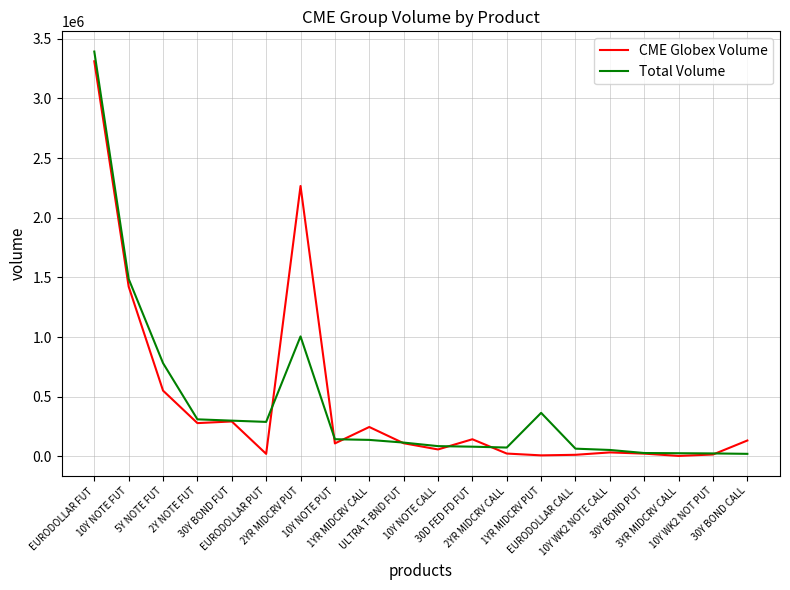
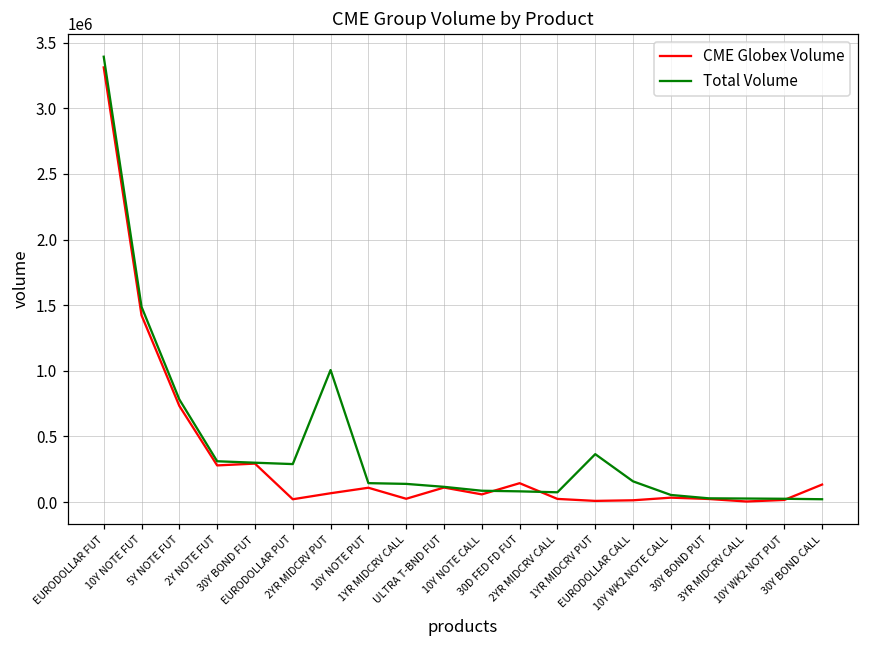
  {
    "CME Globex Volume": {
      "EURODOLLAR FUT": 3310000,
      "10Y NOTE FUT": 1420000,
-     "5Y NOTE FUT": 550000,
+     "5Y NOTE FUT": 730000,
      "2Y NOTE FUT": 280000,
      "EURODOLLAR PUT": 20000,
-     "2YR MIDCRV PUT": 2270000,
+     "2YR MIDCRV PUT": 70000,
      "10Y NOTE PUT": 110000,
-     "1YR MIDCRV CALL": 250000,
+     "1YR MIDCRV CALL": 30000,
      "10Y NOTE CALL": 60000,
      "30D FED FD FUT": 140000,
      "2YR MIDCRV CALL": 20000,
      "1YR MIDCRV PUT": 10000,
      "EURODOLLAR CALL": 10000,
      "3YR MIDCRV CALL": 0,
      "30Y BOND CALL": 130000
    },
    "Total Volume": {
      "EURODOLLAR FUT": 3390000,
      "10Y NOTE FUT": 1490000,
      "5Y NOTE FUT": 780000,
      "2Y NOTE FUT": 310000,
      "EURODOLLAR PUT": 290000,
      "2YR MIDCRV PUT": 1010000,
      "10Y NOTE PUT": 140000,
      "1YR MIDCRV CALL": 140000,
      "10Y NOTE CALL": 90000,
      "30D FED FD FUT": 80000,
      "2YR MIDCRV CALL": 70000,
      "1YR MIDCRV PUT": 370000,
-     "EURODOLLAR CALL": 70000,
+     "EURODOLLAR CALL": 160000,
      "3YR MIDCRV CALL": 30000,
      "30Y BOND CALL": 20000
    }
  }
